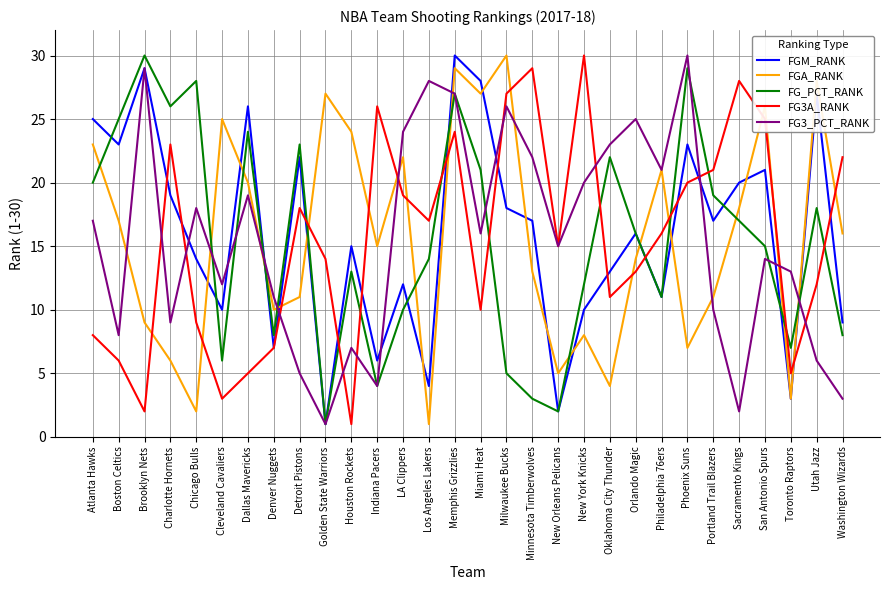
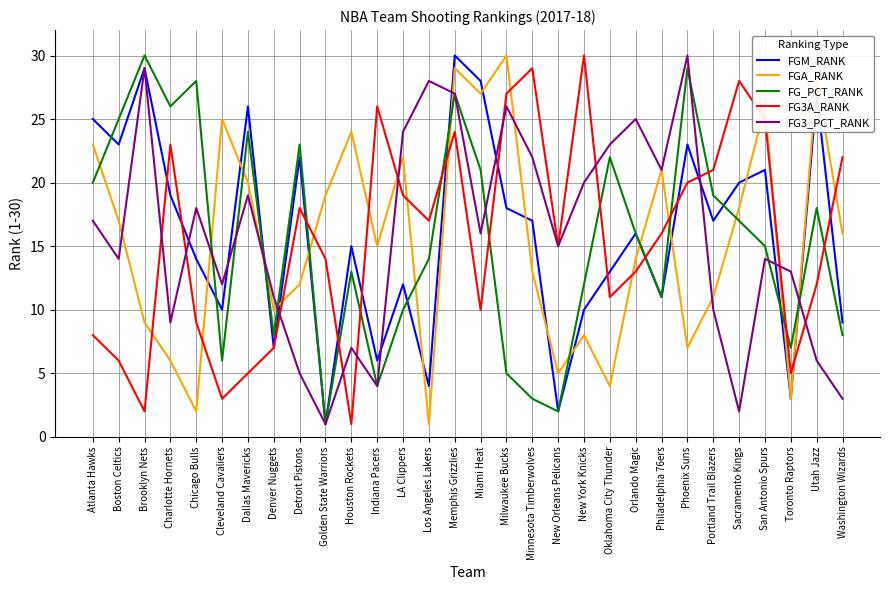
  {
    "FGM_RANK": {
      "Atlanta Hawks": 25,
      "Boston Celtics": 23,
      "Charlotte Hornets": 19,
      "Chicago Bulls": 14,
      "Cleveland Cavaliers": 10,
      "Dallas Mavericks": 26,
      "Detroit Pistons": 22,
      "Houston Rockets": 15,
      "Indiana Pacers": 6,
      "LA Clippers": 12,
      "Los Angeles Lakers": 4,
      "Memphis Grizzlies": 30,
      "Miami Heat": 28,
      "Milwaukee Bucks": 18,
      "Minnesota Timberwolves": 17,
      "New York Knicks": 10,
      "Oklahoma City Thunder": 13,
      "Phoenix Suns": 23,
      "Portland Trail Blazers": 17,
      "Sacramento Kings": 20,
      "San Antonio Spurs": 21,
      "Washington Wizards": 9
    },
    "FGA_RANK": {
      "Atlanta Hawks": 23,
      "Boston Celtics": 17,
      "Brooklyn Nets": 9,
      "Charlotte Hornets": 6,
      "Chicago Bulls": 2,
      "Cleveland Cavaliers": 25,
      "Dallas Mavericks": 20,
      "Denver Nuggets": 10,
-     "Detroit Pistons": 11,
-     "Golden State Warriors": 27,
+     "Detroit Pistons": 12,
+     "Golden State Warriors": 19,
      "Houston Rockets": 24,
      "Indiana Pacers": 15,
      "LA Clippers": 22,
      "Los Angeles Lakers": 1,
      "Memphis Grizzlies": 29,
      "Miami Heat": 27,
      "Milwaukee Bucks": 30,
      "Minnesota Timberwolves": 13,
      "New Orleans Pelicans": 5,
      "New York Knicks": 8,
      "Oklahoma City Thunder": 4,
      "Orlando Magic": 14,
      "Phoenix Suns": 7,
      "Portland Trail Blazers": 11,
      "Sacramento Kings": 18,
      "Washington Wizards": 16
    },
    "FG_PCT_RANK": {
      "Atlanta Hawks": 20,
      "Boston Celtics": 25,
      "Brooklyn Nets": 30,
      "Charlotte Hornets": 26,
      "Chicago Bulls": 28,
      "Cleveland Cavaliers": 6,
      "Dallas Mavericks": 24,
      "Denver Nuggets": 8,
      "Detroit Pistons": 23,
      "Houston Rockets": 13,
      "LA Clippers": 10,
      "Los Angeles Lakers": 14,
      "Miami Heat": 21,
      "Milwaukee Bucks": 5,
      "Minnesota Timberwolves": 3,
      "New York Knicks": 12,
      "Oklahoma City Thunder": 22,
      "Phoenix Suns": 29,
      "Portland Trail Blazers": 19,
      "Sacramento Kings": 17,
      "San Antonio Spurs": 15,
      "Toronto Raptors": 7,
      "Utah Jazz": 18,
      "Washington Wizards": 8
    },
    "FG3A_RANK": {
      "Atlanta Hawks": 8,
      "Boston Celtics": 6,
      "Brooklyn Nets": 2,
      "Charlotte Hornets": 23,
      "Chicago Bulls": 9,
      "Cleveland Cavaliers": 3,
      "Dallas Mavericks": 5,
      "Detroit Pistons": 18,
      "Golden State Warriors": 14,
      "Houston Rockets": 1,
      "Indiana Pacers": 26,
      "LA Clippers": 19,
      "Los Angeles Lakers": 17,
      "Memphis Grizzlies": 24,
      "Miami Heat": 10,
      "Milwaukee Bucks": 27,
      "Minnesota Timberwolves": 29,
      "New York Knicks": 30,
      "Oklahoma City Thunder": 11,
      "Orlando Magic": 13,
      "Philadelphia 76ers": 16,
      "Phoenix Suns": 20,
      "Portland Trail Blazers": 21,
      "Sacramento Kings": 28,
      "Toronto Raptors": 5,
      "Utah Jazz": 12,
      "Washington Wizards": 22
    },
    "FG3_PCT_RANK": {
      "Atlanta Hawks": 17,
-     "Boston Celtics": 8,
+     "Boston Celtics": 14,
      "Charlotte Hornets": 9,
      "Chicago Bulls": 18,
      "Cleveland Cavaliers": 12,
      "Dallas Mavericks": 19,
      "Denver Nuggets": 11,
      "Detroit Pistons": 5,
      "Houston Rockets": 7,
      "LA Clippers": 24,
      "Los Angeles Lakers": 28,
      "Miami Heat": 16,
      "Milwaukee Bucks": 26,
      "Minnesota Timberwolves": 22,
      "New York Knicks": 20,
      "Oklahoma City Thunder": 23,
      "Orlando Magic": 25,
      "Phoenix Suns": 30,
      "Portland Trail Blazers": 10,
      "Sacramento Kings": 2,
      "San Antonio Spurs": 14,
      "Toronto Raptors": 13,
      "Utah Jazz": 6,
      "Washington Wizards": 3
    }
  }
